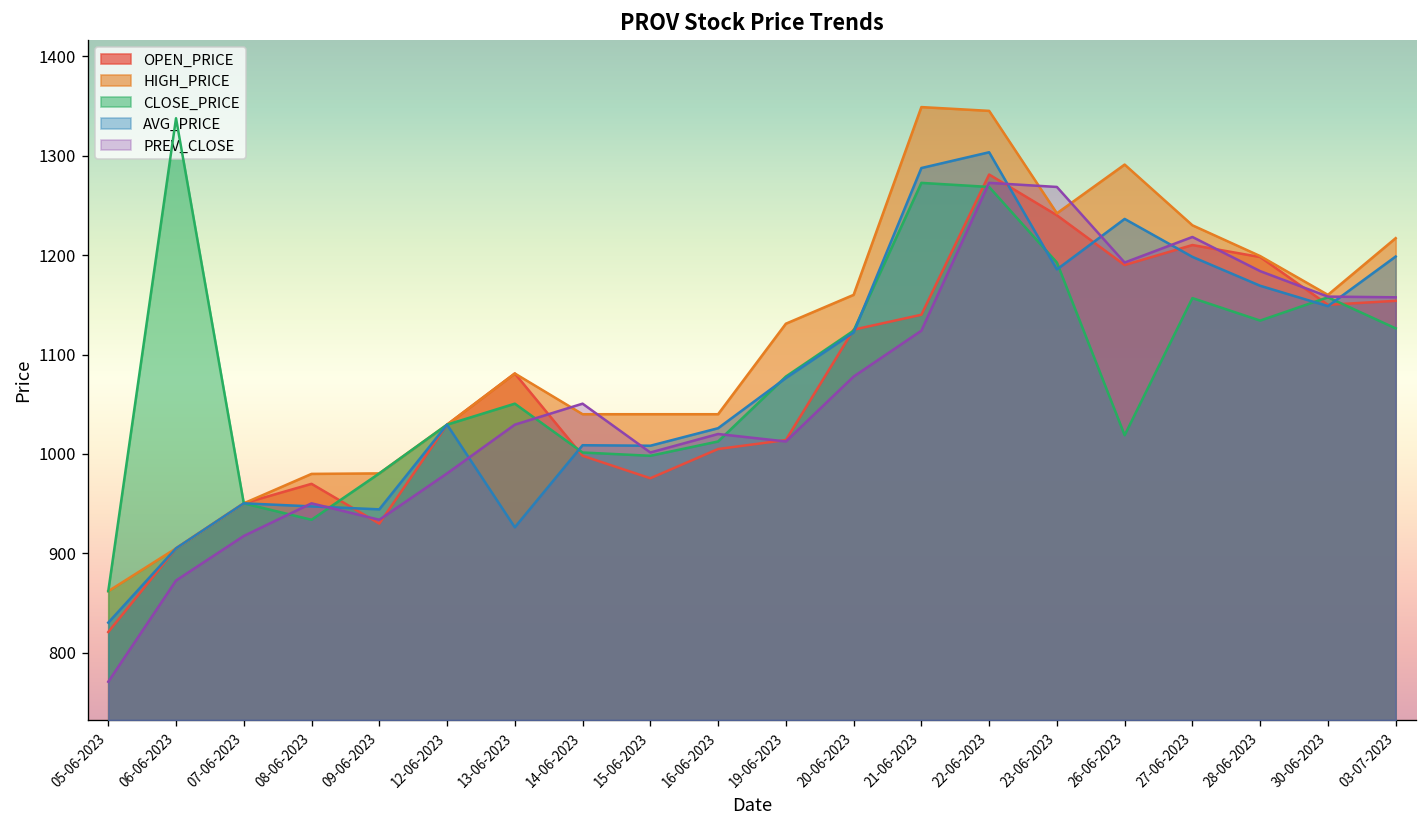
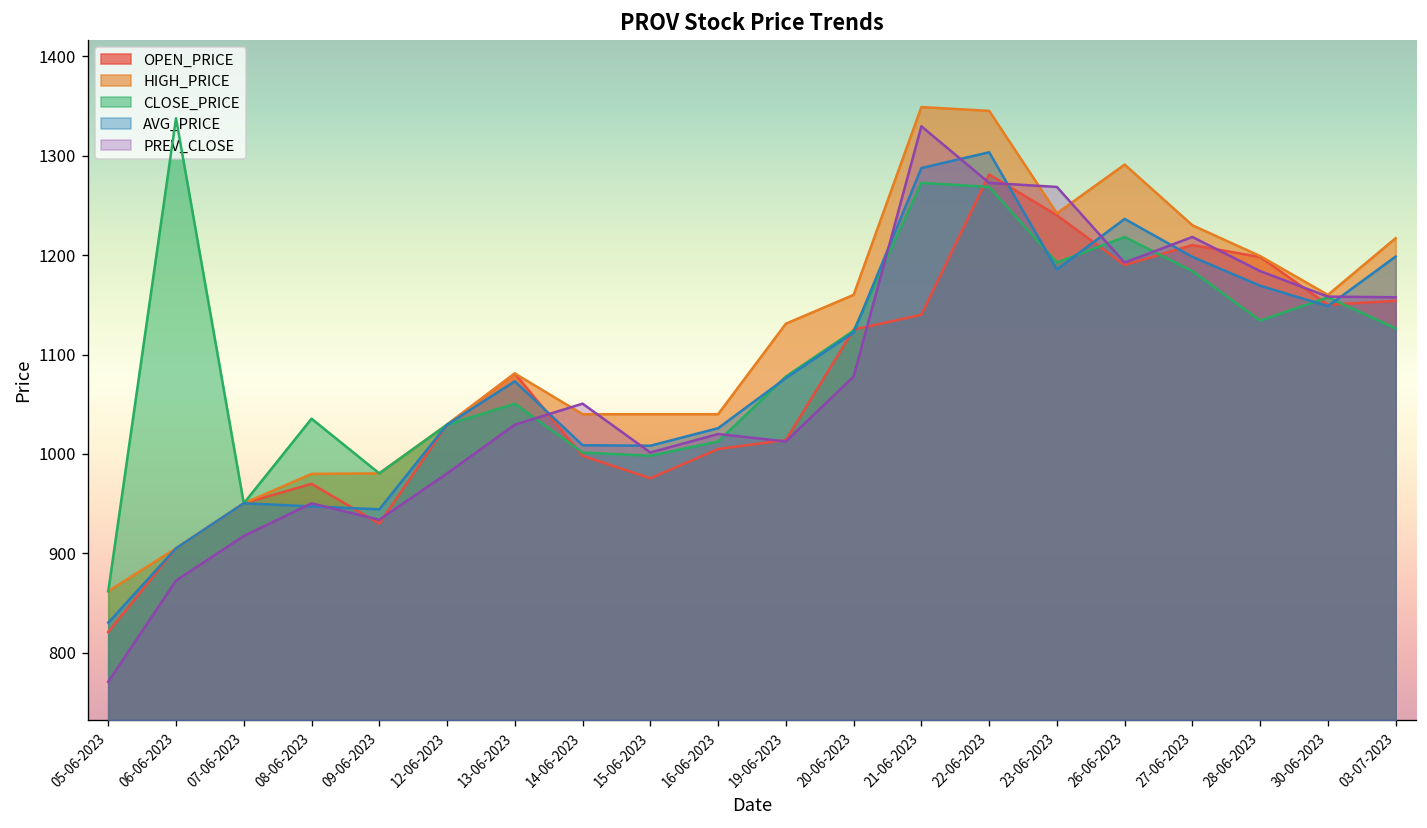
  {
    "CLOSE_PRICE": {
-     "08-06-2023": 930,
+     "08-06-2023": 1040,
      "13-06-2023": 1050,
      "14-06-2023": 1000,
      "15-06-2023": 1000,
      "16-06-2023": 1010,
      "21-06-2023": 1270,
      "22-06-2023": 1270,
      "23-06-2023": 1190,
-     "26-06-2023": 1020,
-     "27-06-2023": 1160,
+     "26-06-2023": 1220,
+     "27-06-2023": 1180,
      "28-06-2023": 1130,
      "03-07-2023": 1130
    },
    "AVG_PRICE": {
      "05-06-2023": 830,
      "08-06-2023": 950,
      "09-06-2023": 940,
-     "13-06-2023": 930,
+     "13-06-2023": 1070,
      "14-06-2023": 1010,
      "15-06-2023": 1010,
      "16-06-2023": 1030,
      "21-06-2023": 1290,
      "22-06-2023": 1300,
      "23-06-2023": 1190,
      "26-06-2023": 1240,
      "27-06-2023": 1200,
      "28-06-2023": 1170,
      "03-07-2023": 1200
    },
    "PREV_CLOSE": {
      "05-06-2023": 770,
      "06-06-2023": 870,
      "07-06-2023": 920,
      "08-06-2023": 950,
      "09-06-2023": 930,
      "12-06-2023": 980,
      "13-06-2023": 1030,
      "14-06-2023": 1050,
      "15-06-2023": 1000,
      "16-06-2023": 1020,
      "20-06-2023": 1080,
-     "21-06-2023": 1120,
+     "21-06-2023": 1330,
      "22-06-2023": 1270,
      "23-06-2023": 1270,
      "27-06-2023": 1220,
      "28-06-2023": 1180,
      "03-07-2023": 1160
    }
  }
